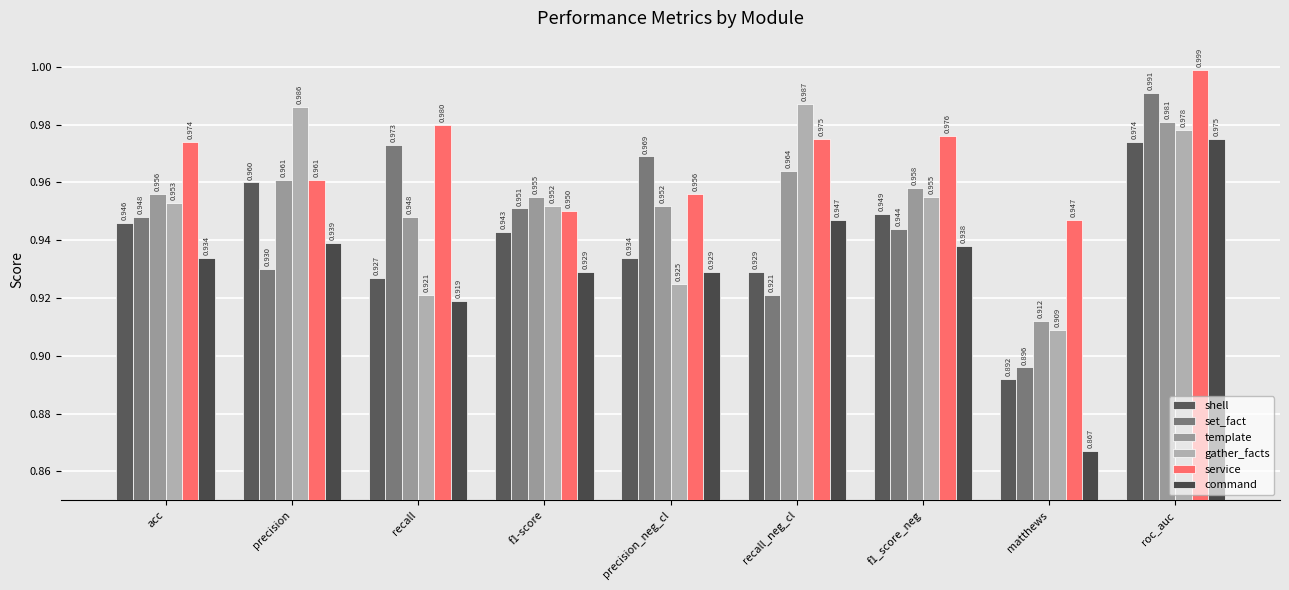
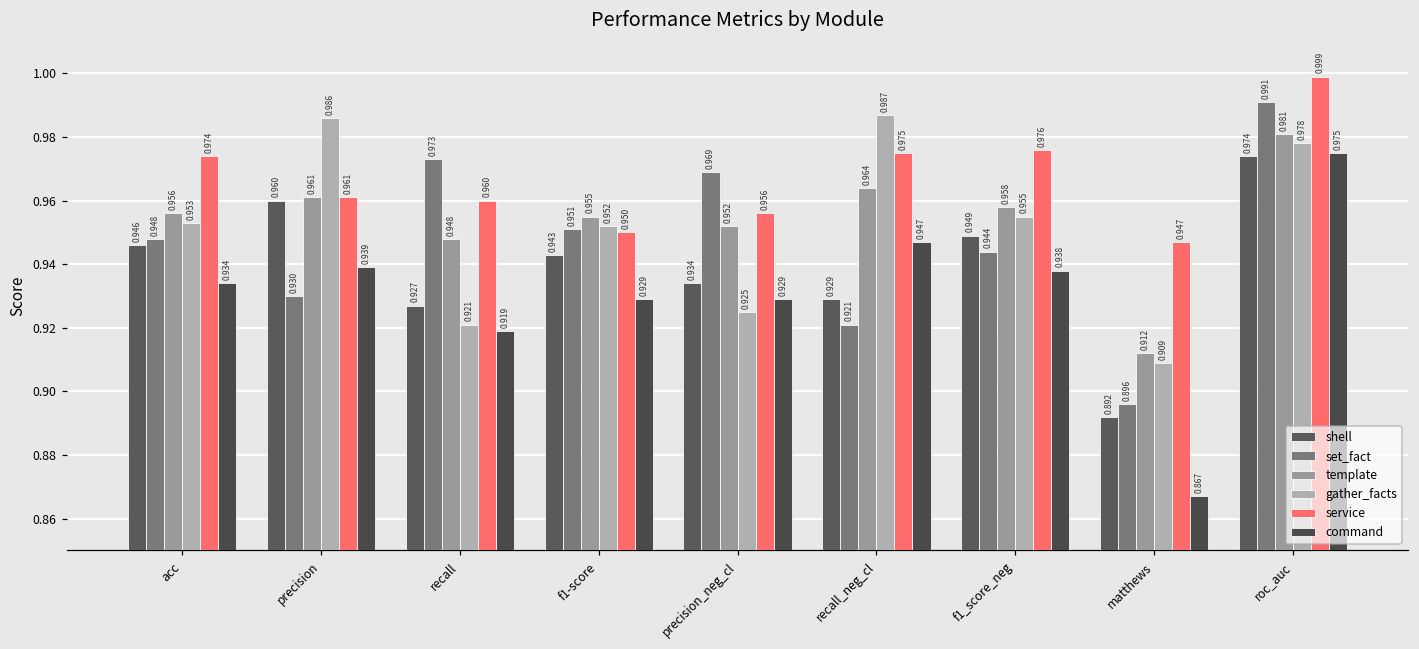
  {
    "service": {
      "acc": 0.974,
      "precision": 0.961,
-     "recall": 0.980,
+     "recall": 0.960,
      "f1-score": 0.950,
      "precision_neg_cl": 0.956,
      "recall_neg_cl": 0.975,
      "f1_score_neg": 0.976,
      "matthews": 0.947,
      "roc_auc": 0.999
    }
  }
